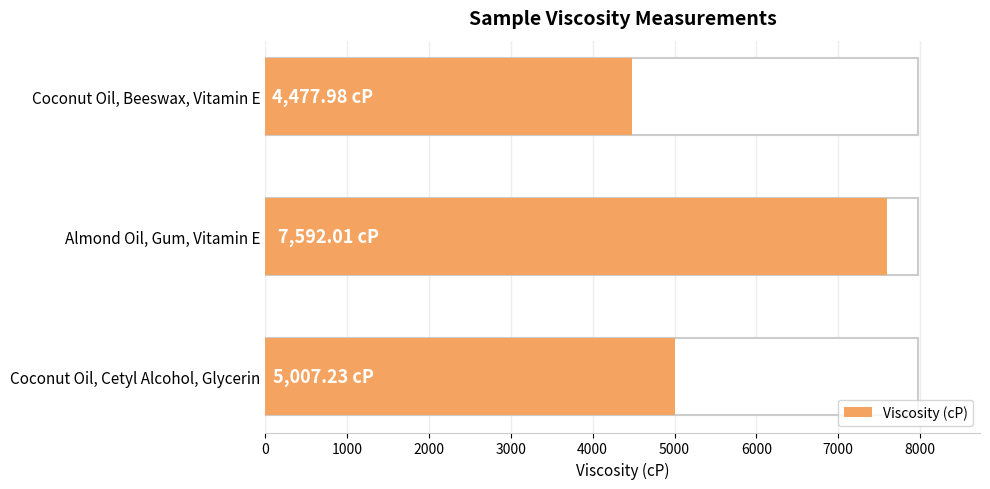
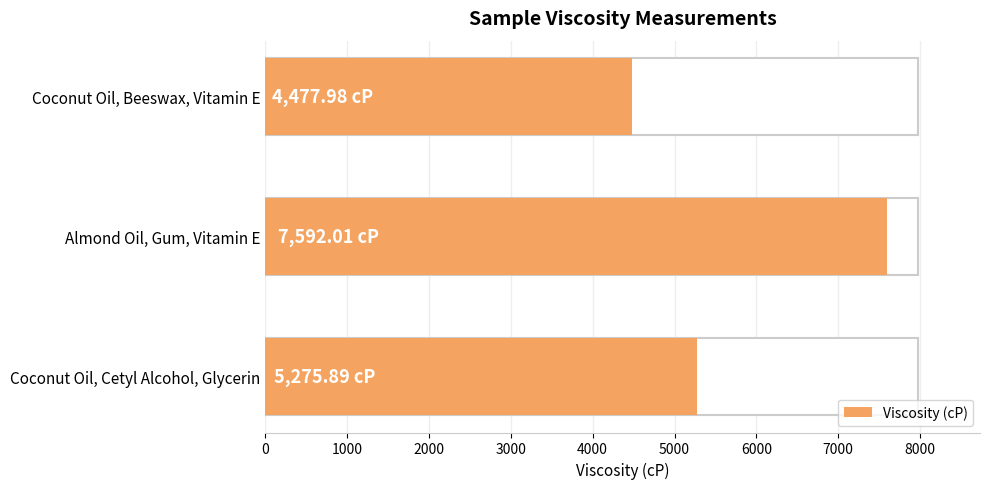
  {
    "Viscosity (cP)": {
-     "Coconut Oil, Cetyl Alcohol, Glycerin": "5,007.23"
+     "Coconut Oil, Cetyl Alcohol, Glycerin": "5,275.89"
    }
  }
